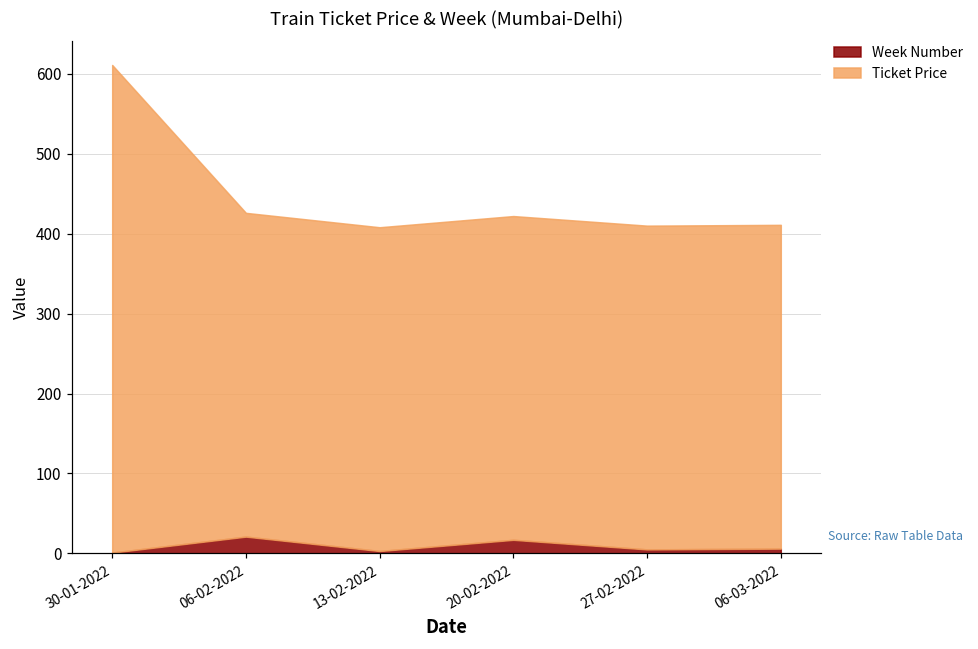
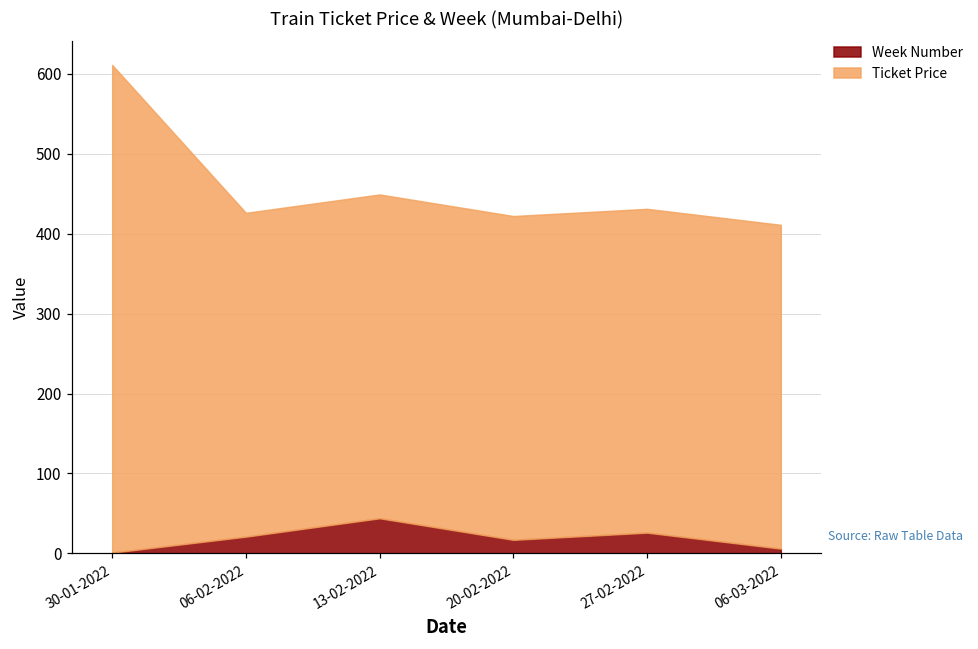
  {
    "Week Number": {
      "06-02-2022": 20,
-     "13-02-2022": 0,
+     "13-02-2022": 40,
      "20-02-2022": 20,
-     "27-02-2022": 10,
+     "27-02-2022": 30,
      "06-03-2022": 10
    },
    "Ticket Price": {
      "30-01-2022": 610,
      "06-02-2022": 410,
      "13-02-2022": 410,
      "20-02-2022": 410,
      "27-02-2022": 410,
      "06-03-2022": 410
    }
  }
